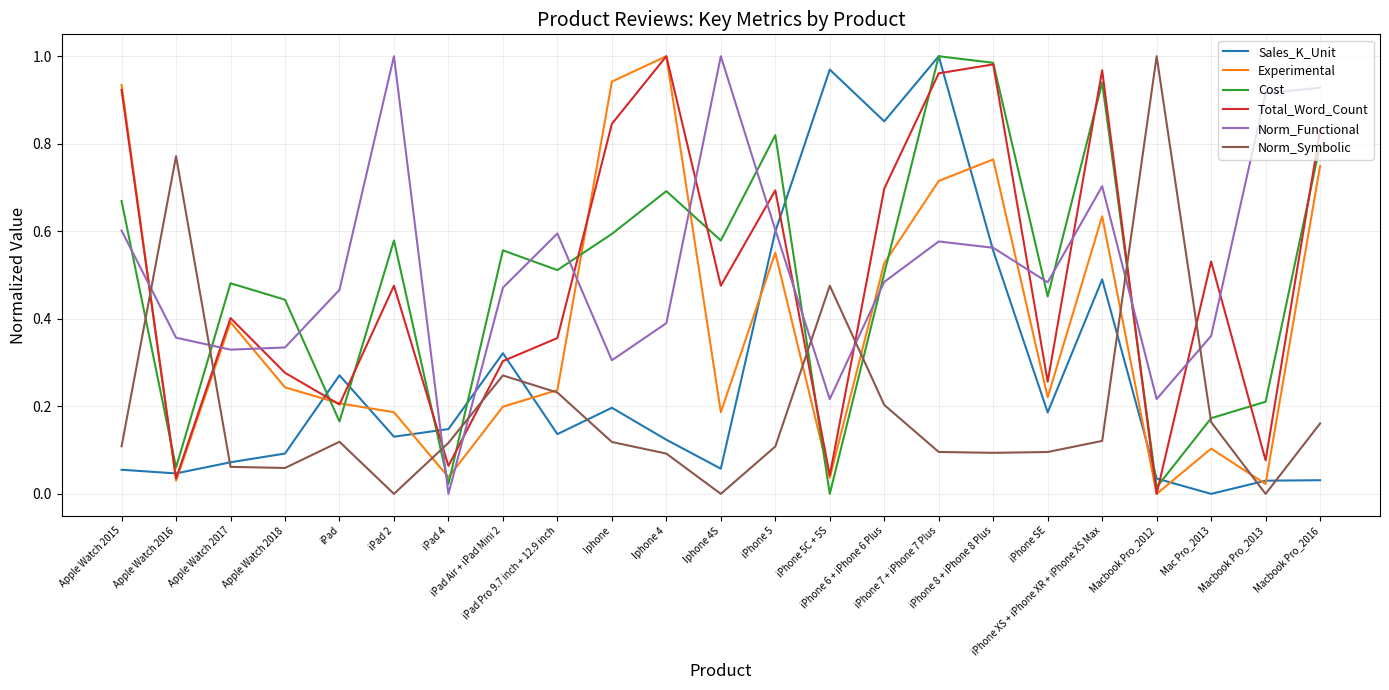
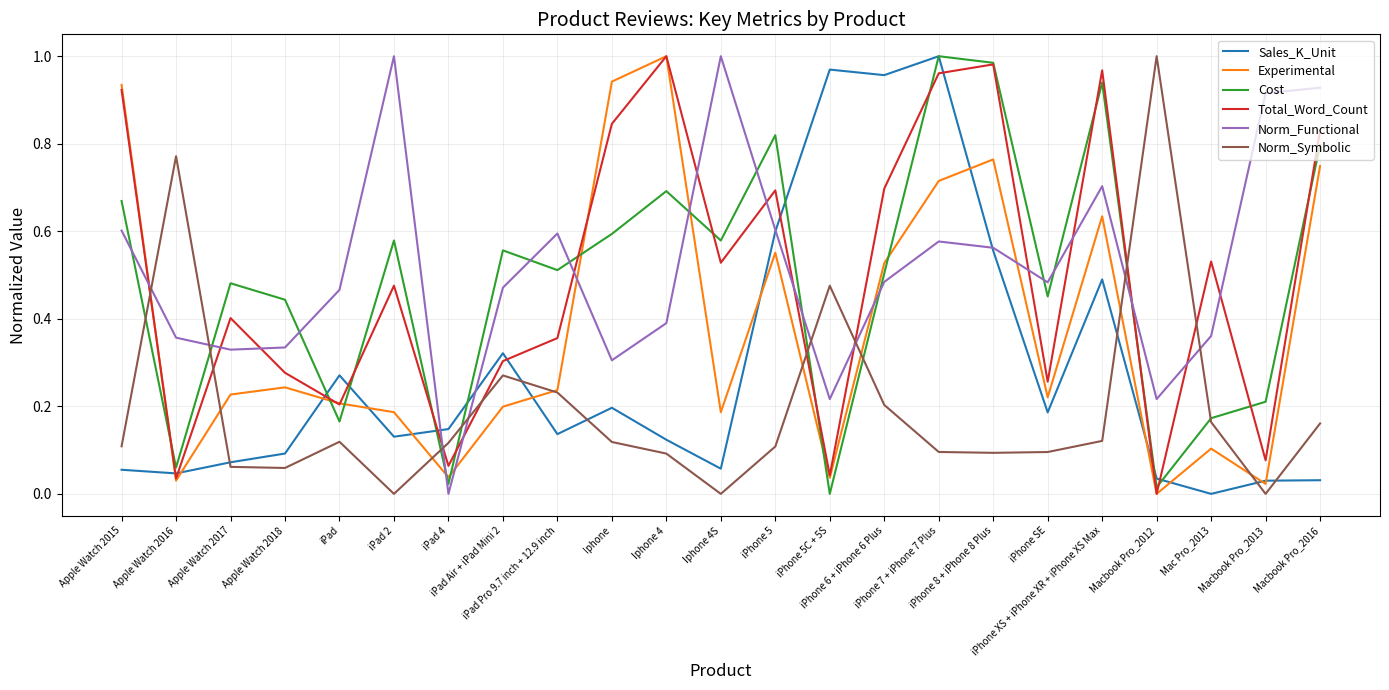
  {
    "Sales_K_Unit": {
      "Apple Watch 2015": 0.06,
      "Apple Watch 2016": 0.05,
      "Apple Watch 2017": 0.07,
      "Apple Watch 2018": 0.09,
      "iPad": 0.27,
      "iPad 2": 0.13,
      "iPad 4": 0.15,
      "iPad Air + iPad Mini 2": 0.32,
      "iPad Pro 9.7 inch + 12.9 inch": 0.14,
      "Iphone": 0.20,
      "Iphone 4": 0.12,
      "Iphone 4S": 0.06,
      "iPhone 5C + 5S": 0.97,
-     "iPhone 6 + iPhone 6 Plus": 0.85,
+     "iPhone 6 + iPhone 6 Plus": 0.96,
      "iPhone 8 + iPhone 8 Plus": 0.56,
      "iPhone SE": 0.19,
      "iPhone XS + iPhone XR + iPhone XS Max": 0.49,
      "Macbook Pro_2012": 0.04,
      "Mac Pro_2013": 0.00,
      "Macbook Pro_2013": 0.03,
      "Macbook Pro_2016": 0.03
    },
    "Experimental": {
      "Apple Watch 2015": 0.93,
-     "Apple Watch 2017": 0.39,
+     "Apple Watch 2017": 0.23,
      "Apple Watch 2018": 0.24,
      "iPad 2": 0.19,
      "iPad 4": 0.04,
      "iPad Air + iPad Mini 2": 0.20,
      "Iphone": 0.94,
      "Iphone 4S": 0.19,
      "iPhone 5": 0.55,
      "iPhone 6 + iPhone 6 Plus": 0.53,
      "iPhone 7 + iPhone 7 Plus": 0.72,
      "iPhone 8 + iPhone 8 Plus": 0.76,
      "iPhone SE": 0.22,
      "iPhone XS + iPhone XR + iPhone XS Max": 0.63,
      "Mac Pro_2013": 0.10,
      "Macbook Pro_2013": 0.02,
      "Macbook Pro_2016": 0.75
    },
    "Cost": {
      "Apple Watch 2015": 0.67,
      "Apple Watch 2016": 0.06,
      "Apple Watch 2017": 0.48,
      "Apple Watch 2018": 0.44,
      "iPad": 0.17,
      "iPad 2": 0.58,
      "iPad 4": 0.02,
      "iPad Air + iPad Mini 2": 0.56,
      "iPad Pro 9.7 inch + 12.9 inch": 0.51,
      "Iphone": 0.59,
      "Iphone 4": 0.69,
      "Iphone 4S": 0.58,
      "iPhone 5": 0.82,
      "iPhone 5C + 5S": 0.00,
      "iPhone 6 + iPhone 6 Plus": 0.50,
      "iPhone SE": 0.45,
      "iPhone XS + iPhone XR + iPhone XS Max": 0.94,
      "Macbook Pro_2012": 0.02,
      "Mac Pro_2013": 0.17,
      "Macbook Pro_2013": 0.21
    },
    "Total_Word_Count": {
      "Apple Watch 2015": 0.92,
      "Apple Watch 2017": 0.40,
      "Apple Watch 2018": 0.28,
      "iPad 2": 0.48,
      "iPad 4": 0.06,
      "iPad Air + iPad Mini 2": 0.30,
      "iPad Pro 9.7 inch + 12.9 inch": 0.36,
      "Iphone": 0.85,
-     "Iphone 4S": 0.48,
+     "Iphone 4S": 0.53,
      "iPhone 5": 0.69,
      "iPhone 6 + iPhone 6 Plus": 0.70,
      "iPhone 7 + iPhone 7 Plus": 0.96,
      "iPhone SE": 0.26,
      "iPhone XS + iPhone XR + iPhone XS Max": 0.97,
      "Mac Pro_2013": 0.53,
      "Macbook Pro_2013": 0.08
    },
    "Norm_Functional": {
      "Apple Watch 2015": 0.60,
      "Apple Watch 2016": 0.36,
      "Apple Watch 2017": 0.33,
      "Apple Watch 2018": 0.33,
      "iPad": 0.47,
      "iPad 2": 1.00,
      "iPad 4": 0.00,
      "iPad Air + iPad Mini 2": 0.47,
      "iPad Pro 9.7 inch + 12.9 inch": 0.59,
      "Iphone": 0.31,
      "Iphone 4": 0.39,
      "Iphone 4S": 1.00,
      "iPhone 5C + 5S": 0.22,
      "iPhone 6 + iPhone 6 Plus": 0.48,
      "iPhone 7 + iPhone 7 Plus": 0.58,
      "iPhone 8 + iPhone 8 Plus": 0.56,
      "iPhone SE": 0.48,
      "iPhone XS + iPhone XR + iPhone XS Max": 0.70,
      "Macbook Pro_2012": 0.22,
      "Mac Pro_2013": 0.36
    },
    "Norm_Symbolic": {
      "Apple Watch 2015": 0.11,
      "Apple Watch 2016": 0.77,
      "Apple Watch 2017": 0.06,
      "Apple Watch 2018": 0.06,
      "iPad": 0.12,
      "iPad 2": 0.00,
      "iPad 4": 0.12,
      "iPad Air + iPad Mini 2": 0.27,
      "Iphone": 0.12,
      "Iphone 4": 0.09,
      "Iphone 4S": 0.00,
      "iPhone 5": 0.11,
      "iPhone 5C + 5S": 0.48,
      "iPhone 6 + iPhone 6 Plus": 0.20,
      "iPhone 7 + iPhone 7 Plus": 0.10,
      "iPhone 8 + iPhone 8 Plus": 0.09,
      "iPhone SE": 0.10,
      "iPhone XS + iPhone XR + iPhone XS Max": 0.12,
      "Macbook Pro_2012": 1.00,
      "Mac Pro_2013": 0.16,
      "Macbook Pro_2013": 0.00,
      "Macbook Pro_2016": 0.16
    }
  }
